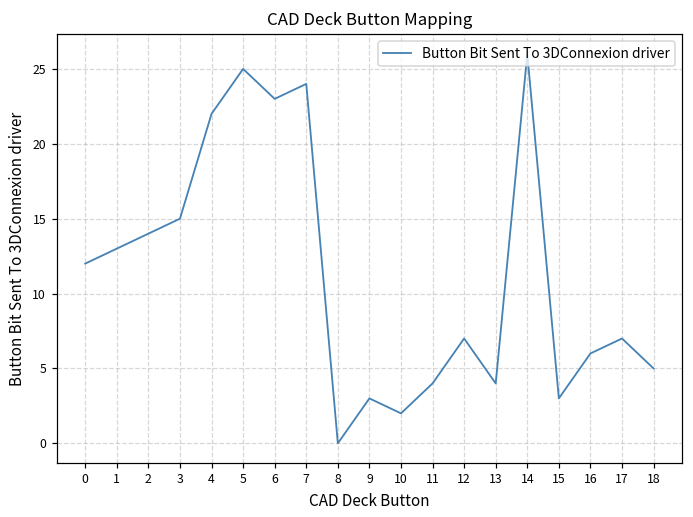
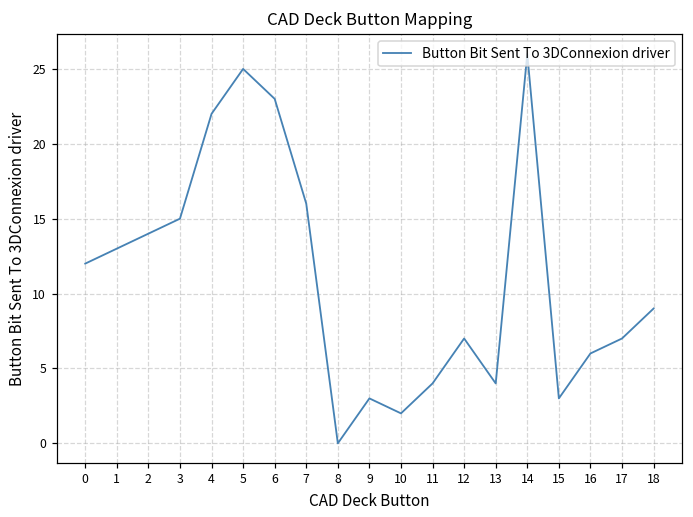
  {
    "0": 12,
    "1": 13,
    "2": 14,
    "3": 15,
    "4": 22,
    "5": 25,
    "6": 23,
-   "7": 24,
+   "7": 16,
    "8": 0,
    "9": 3,
    "10": 2,
    "11": 4,
    "12": 7,
    "13": 4,
    "15": 3,
    "16": 6,
    "17": 7,
-   "18": 5
+   "18": 9
  }
